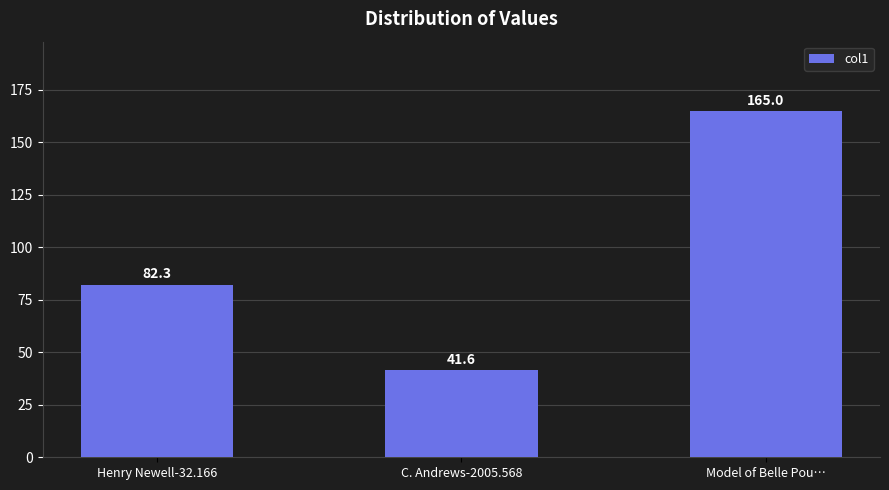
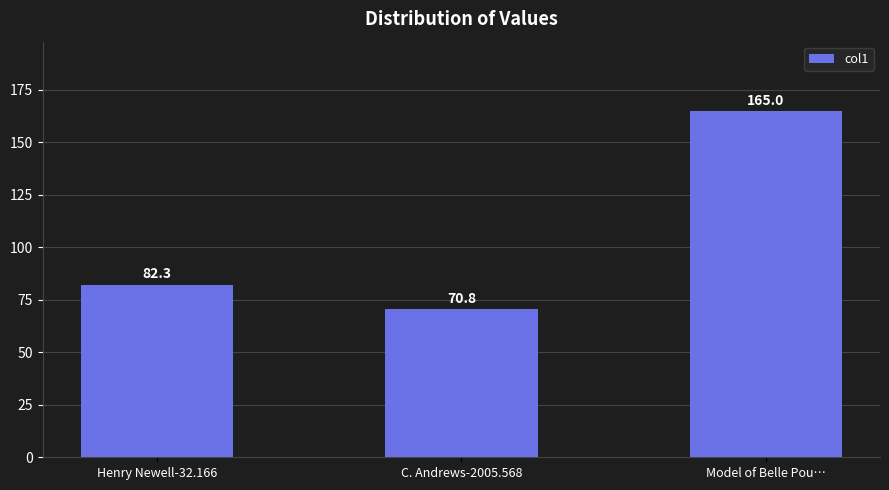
  {
    "Henry Newell-32.166": 82.3,
-   "C. Andrews-2005.568": 41.6,
+   "C. Andrews-2005.568": 70.8,
    "Model of Belle Pou…": 165.0
  }
